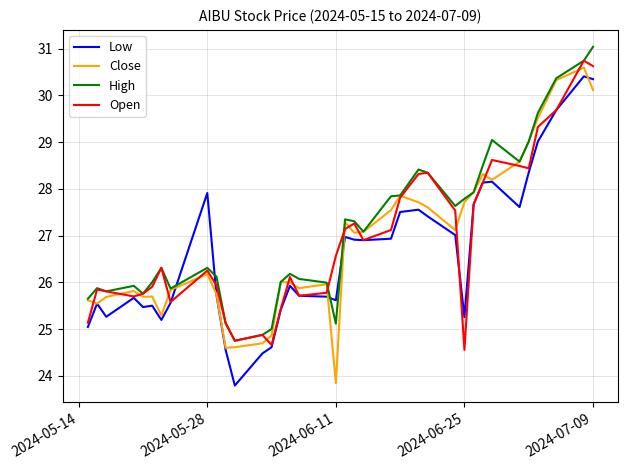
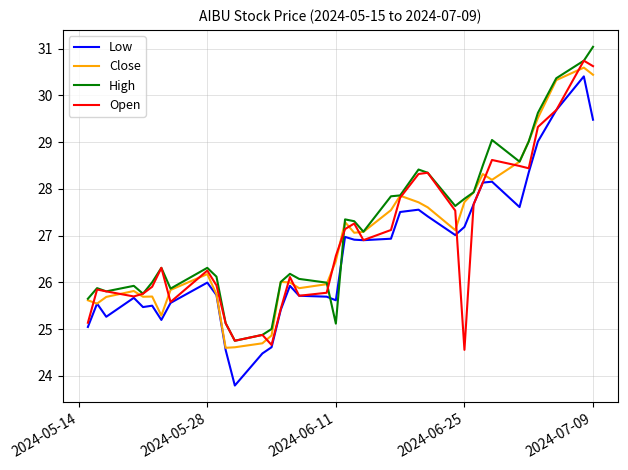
  {
    "Low": {
-     "2024-05-28": 27.9,
+     "2024-05-28": 26.0,
      "2024-06-11": 25.6,
-     "2024-06-25": 25.3,
-     "2024-07-09": 30.3
+     "2024-06-25": 27.2,
+     "2024-07-09": 29.5
    },
    "Close": {
      "2024-05-28": 26.2,
-     "2024-06-11": 23.8,
+     "2024-06-11": 26.5,
      "2024-06-25": 27.7,
-     "2024-07-09": 30.1
+     "2024-07-09": 30.4
    },
    "High": {
      "2024-05-28": 26.3,
      "2024-06-11": 25.1,
      "2024-06-25": 27.8,
      "2024-07-09": 31.0
    },
    "Open": {
      "2024-05-28": 26.3,
      "2024-06-11": 26.6,
      "2024-06-25": 24.6,
      "2024-07-09": 30.6
    }
  }
